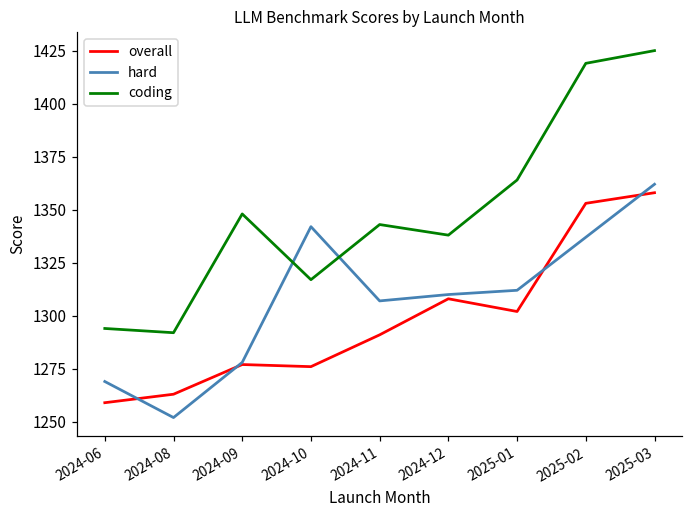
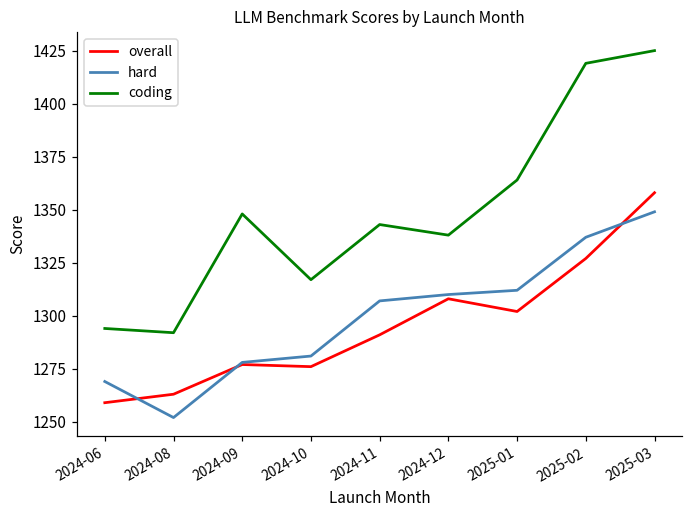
  {
    "overall": {
      "2024-06": 1259,
      "2024-08": 1263,
      "2024-10": 1276,
      "2024-11": 1291,
      "2024-12": 1308,
      "2025-01": 1302,
-     "2025-02": 1353,
+     "2025-02": 1327,
      "2025-03": 1358
    },
    "hard": {
      "2024-06": 1269,
      "2024-08": 1252,
-     "2024-10": 1342,
+     "2024-10": 1281,
      "2024-11": 1307,
      "2024-12": 1310,
      "2025-01": 1312,
      "2025-02": 1337,
-     "2025-03": 1362
+     "2025-03": 1349
    },
    "coding": {
      "2024-06": 1294,
      "2024-08": 1292,
      "2024-09": 1348,
      "2024-10": 1317,
      "2024-11": 1343,
      "2024-12": 1338,
      "2025-01": 1364,
      "2025-02": 1419,
      "2025-03": 1425
    }
  }
